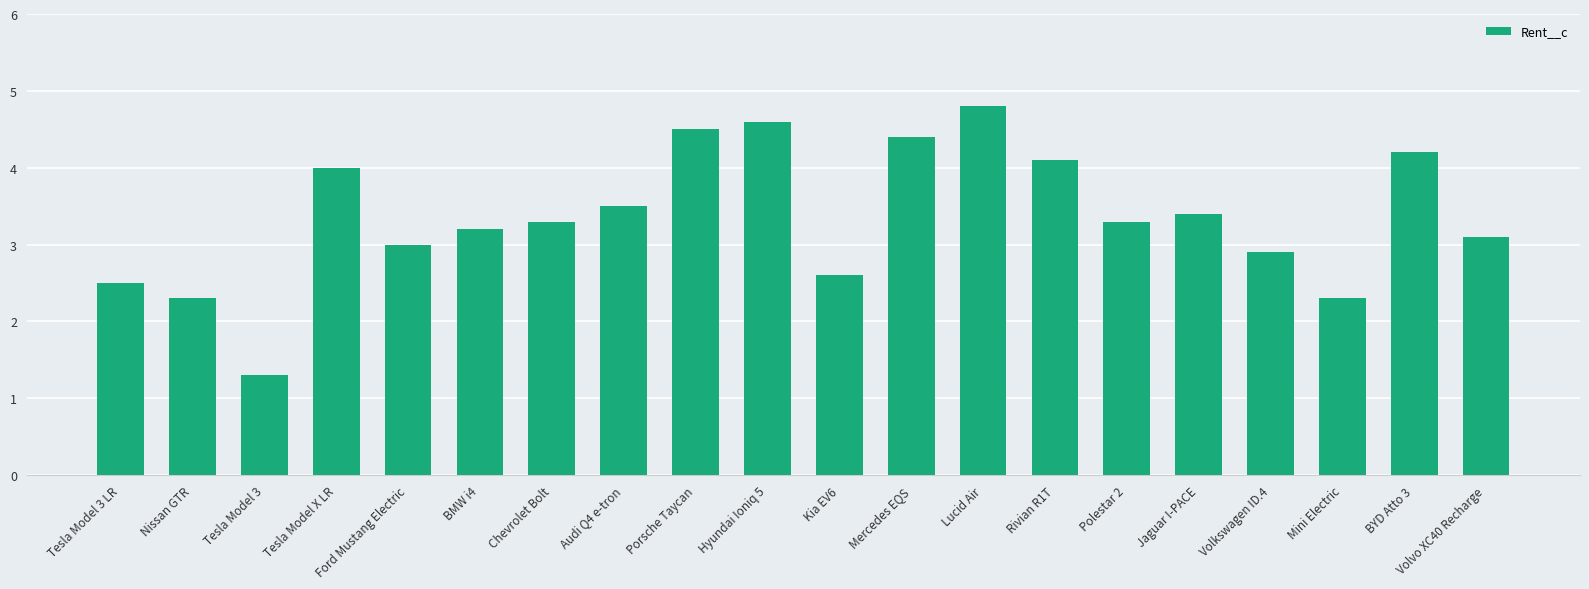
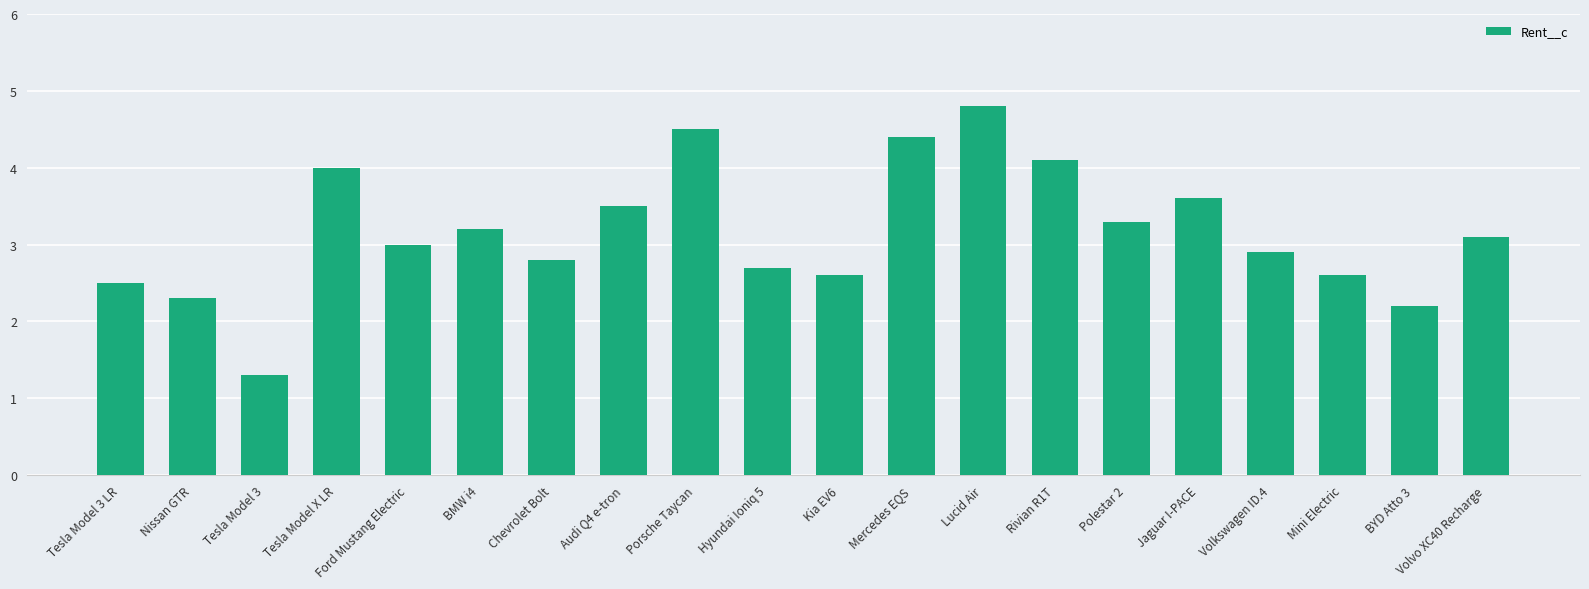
  {
    "Tesla Model 3 LR": 2.5,
    "Nissan GTR": 2.3,
    "Tesla Model 3": 1.3,
    "Tesla Model X LR": 4.0,
    "Ford Mustang Electric": 3.0,
    "BMW i4": 3.2,
-   "Chevrolet Bolt": 3.3,
+   "Chevrolet Bolt": 2.8,
    "Audi Q4 e-tron": 3.5,
    "Porsche Taycan": 4.5,
-   "Hyundai Ioniq 5": 4.6,
+   "Hyundai Ioniq 5": 2.7,
    "Kia EV6": 2.6,
    "Mercedes EQS": 4.4,
    "Lucid Air": 4.8,
    "Rivian R1T": 4.1,
    "Polestar 2": 3.3,
-   "Jaguar I-PACE": 3.4,
+   "Jaguar I-PACE": 3.6,
    "Volkswagen ID.4": 2.9,
-   "Mini Electric": 2.3,
-   "BYD Atto 3": 4.2,
+   "Mini Electric": 2.6,
+   "BYD Atto 3": 2.2,
    "Volvo XC40 Recharge": 3.1
  }
